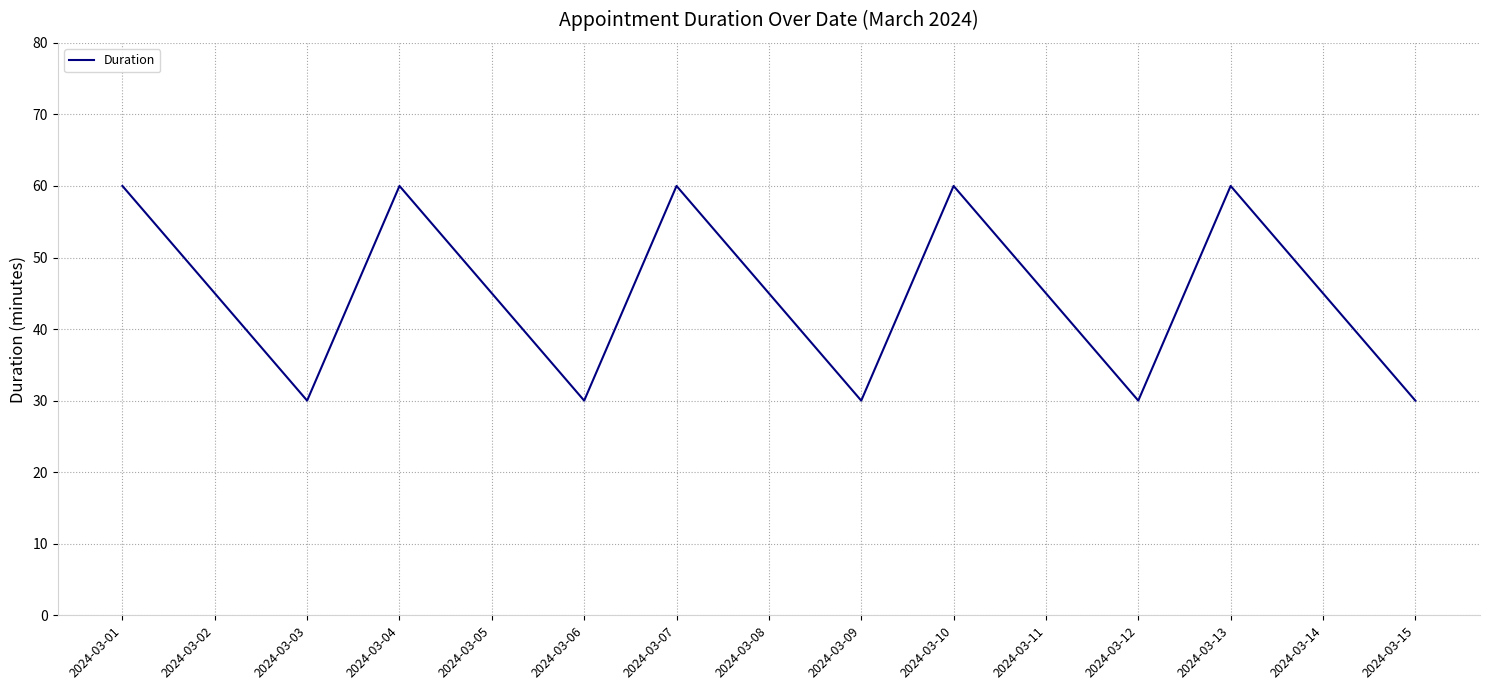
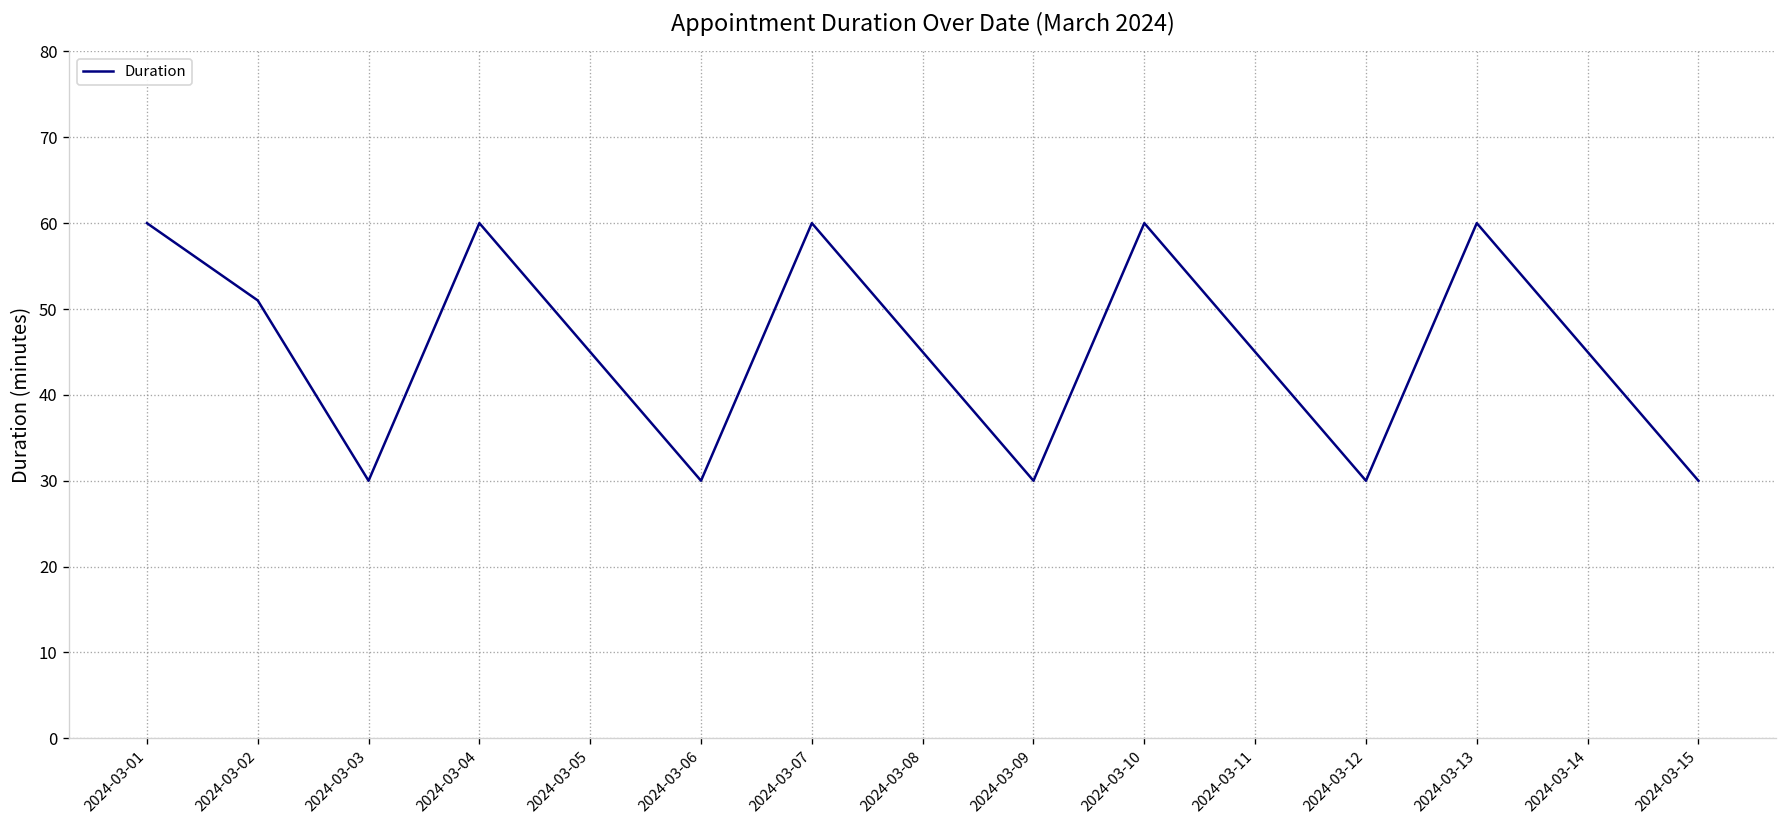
  {
    "2024-03-01": 60,
-   "2024-03-02": 45,
+   "2024-03-02": 51,
    "2024-03-03": 30,
    "2024-03-04": 60,
    "2024-03-05": 45,
    "2024-03-06": 30,
    "2024-03-07": 60,
    "2024-03-08": 45,
    "2024-03-09": 30,
    "2024-03-10": 60,
    "2024-03-11": 45,
    "2024-03-12": 30,
    "2024-03-13": 60,
    "2024-03-14": 45,
    "2024-03-15": 30
  }
